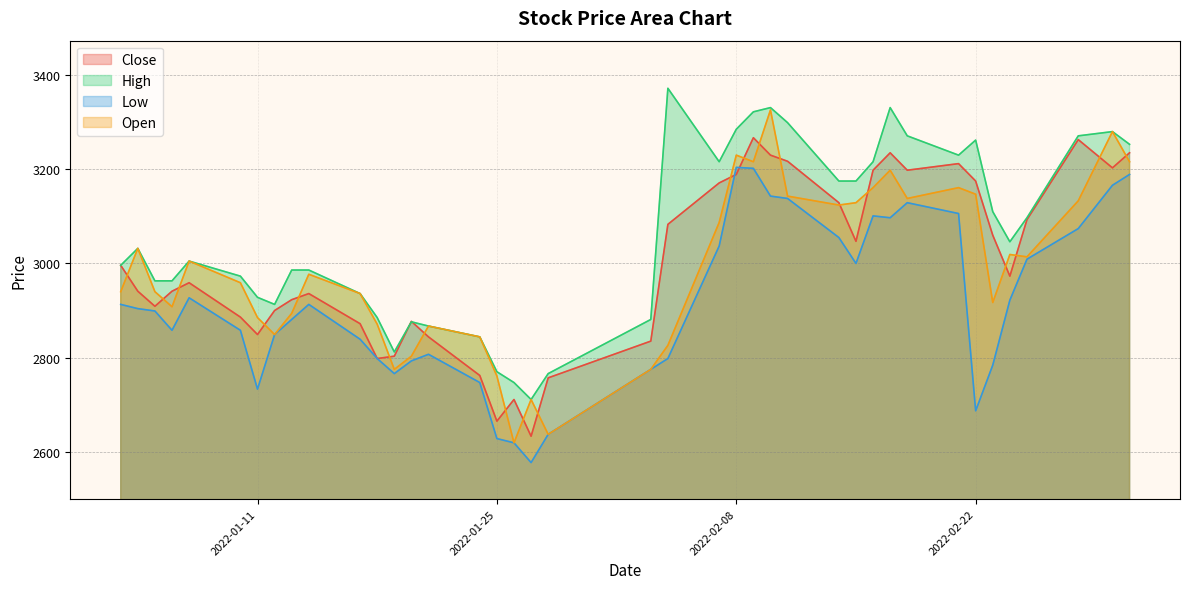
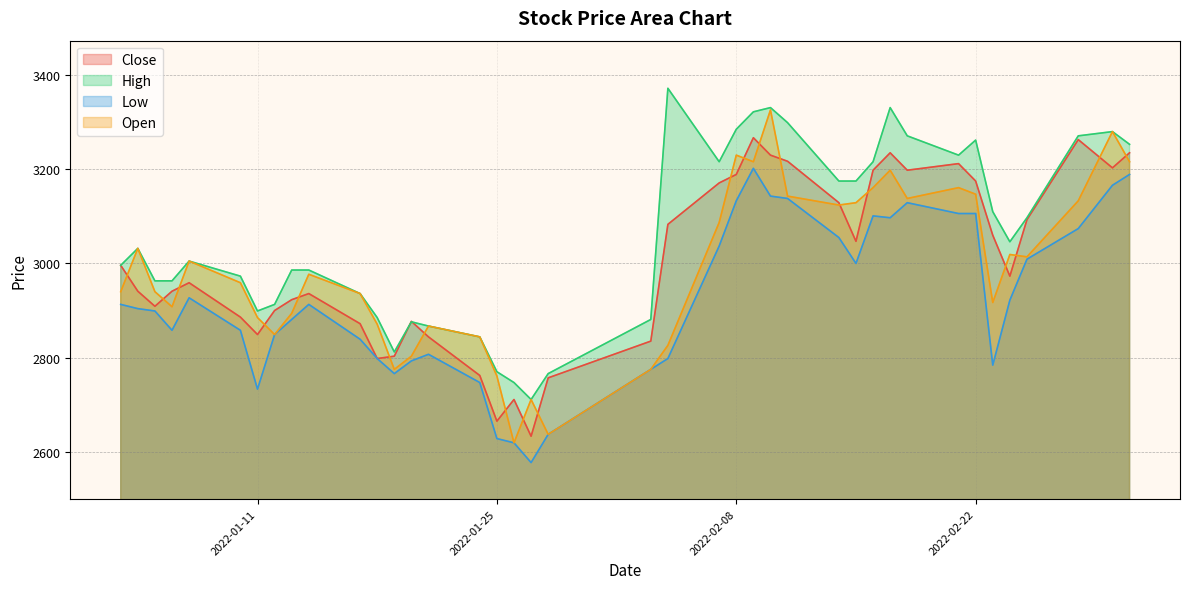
  {
    "High": {
-     "2022-01-11": 2930,
+     "2022-01-11": 2900,
      "2022-01-25": 2770,
      "2022-02-08": 3290,
      "2022-02-22": 3260
    },
    "Low": {
      "2022-01-11": 2730,
      "2022-01-25": 2630,
-     "2022-02-08": 3200,
-     "2022-02-22": 2690
+     "2022-02-08": 3130,
+     "2022-02-22": 3110
    }
  }
